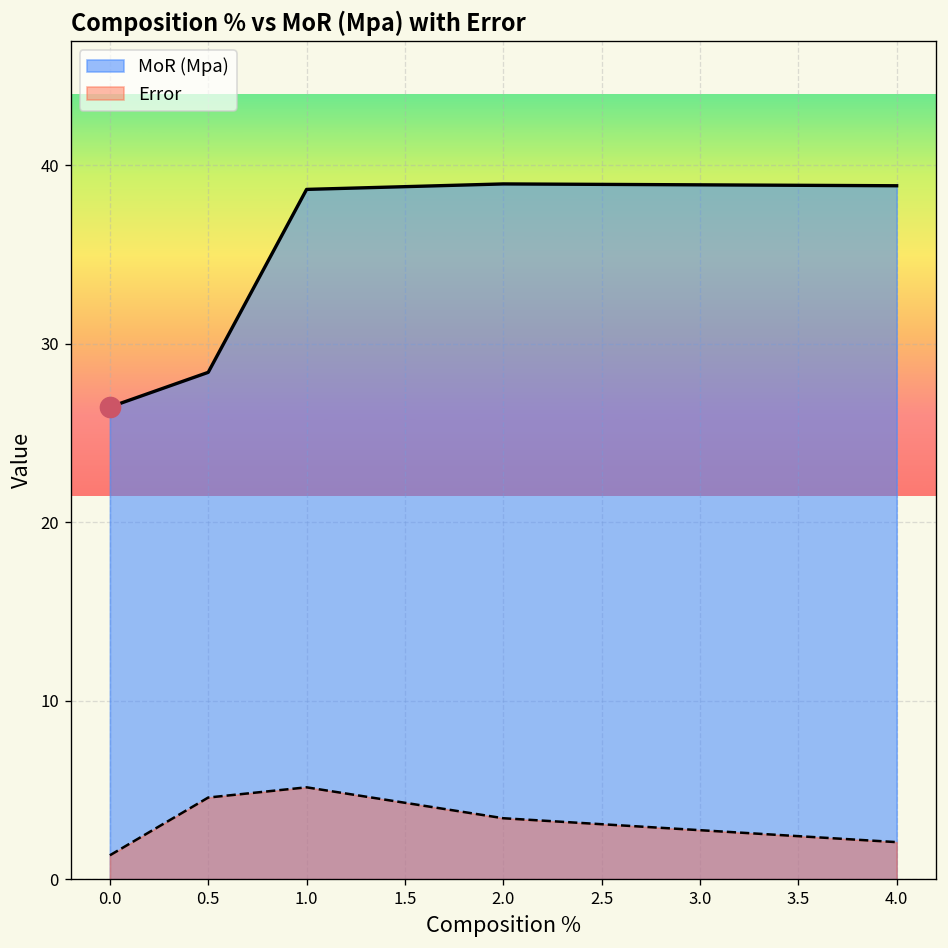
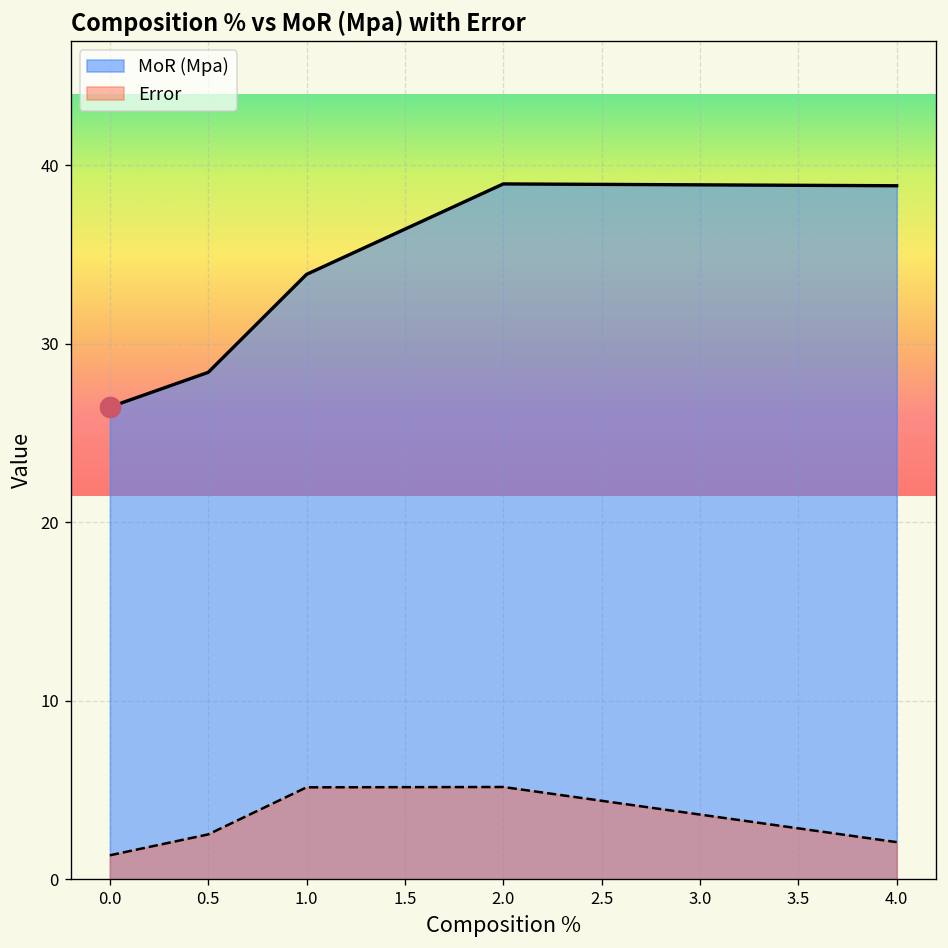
  {
    "MoR (Mpa)": {
      "0.5": 28.4,
-     "1.0": 38.7,
+     "1.0": 33.9,
      "2.0": 39.0,
      "4.0": 38.9
    },
    "Error": {
      "0.0": 1.3,
-     "0.5": 4.6,
+     "0.5": 2.5,
      "1.0": 5.2,
-     "2.0": 3.4,
+     "2.0": 5.2,
      "4.0": 2.1
    }
  }
